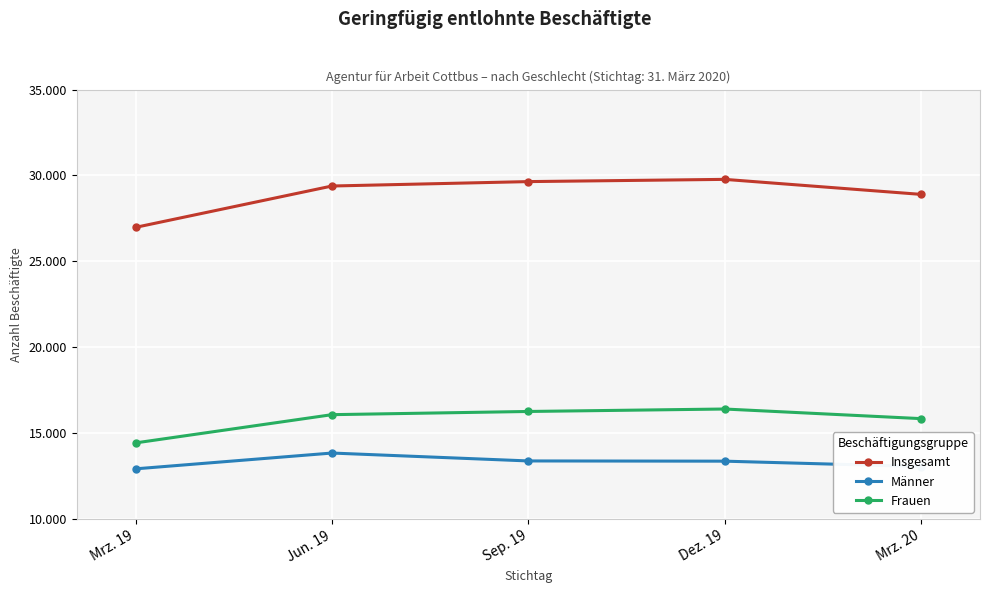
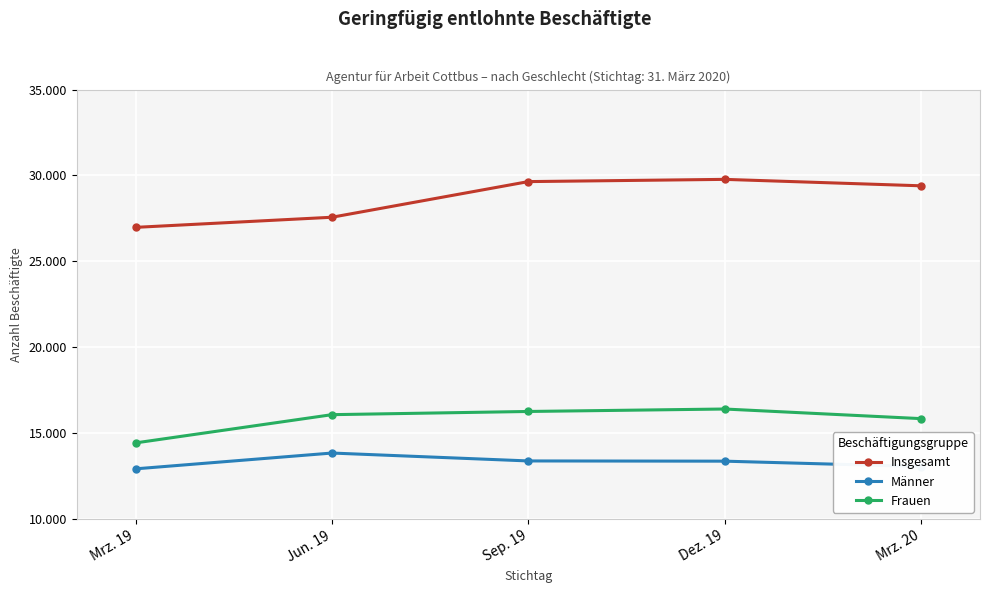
  {
    "Insgesamt": {
      "Mrz. 19": 27.0,
-     "Jun. 19": 29.4,
+     "Jun. 19": 27.6,
      "Sep. 19": 29.6,
      "Dez. 19": 29.8,
-     "Mrz. 20": 28.9
+     "Mrz. 20": 29.4
    },
    "Männer": {
      "Mrz. 19": 12.9,
      "Jun. 19": 13.8,
      "Sep. 19": 13.4,
      "Dez. 19": 13.4
    },
    "Frauen": {
      "Mrz. 19": 14.4,
      "Jun. 19": 16.1,
      "Sep. 19": 16.3,
      "Dez. 19": 16.4,
      "Mrz. 20": 15.8
    }
  }
